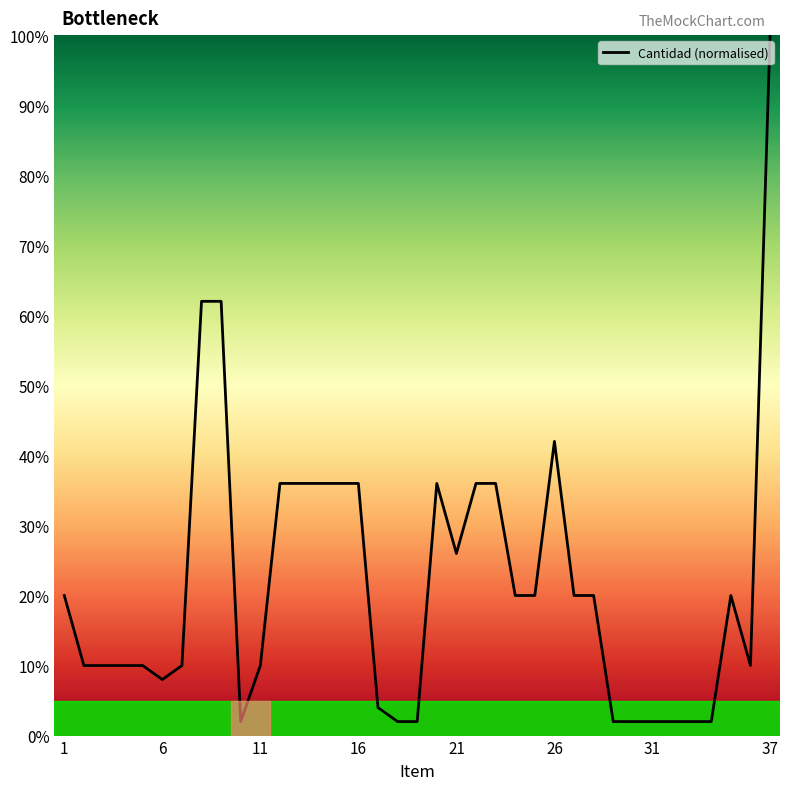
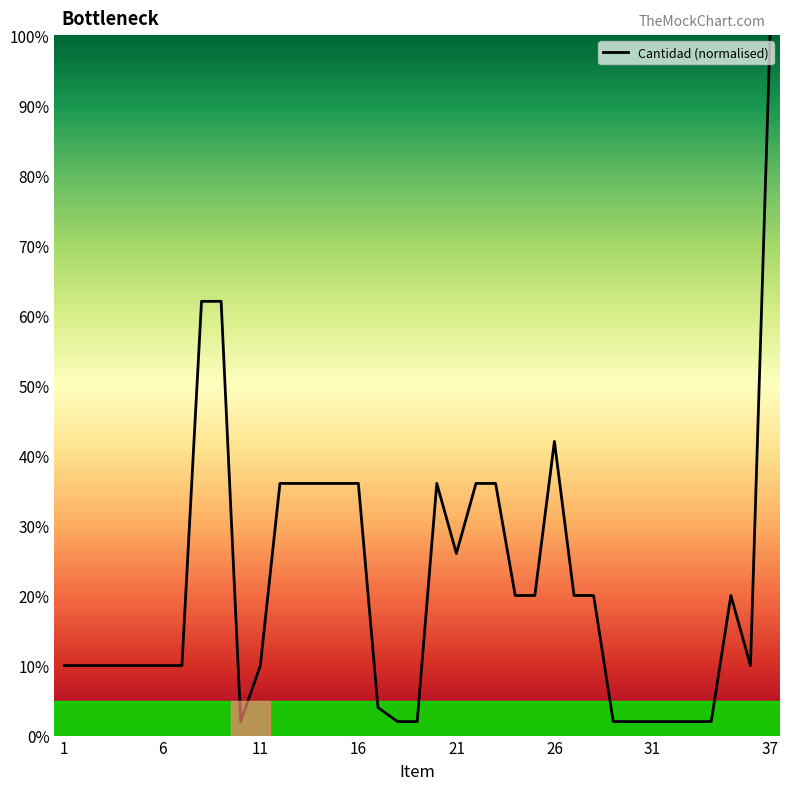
  {
-   "1": "20%",
-   "6": "8%",
+   "1": "10%",
+   "6": "10%",
    "11": "10%",
    "16": "36%",
    "21": "26%",
    "26": "42%",
    "37": "100%"
  }
